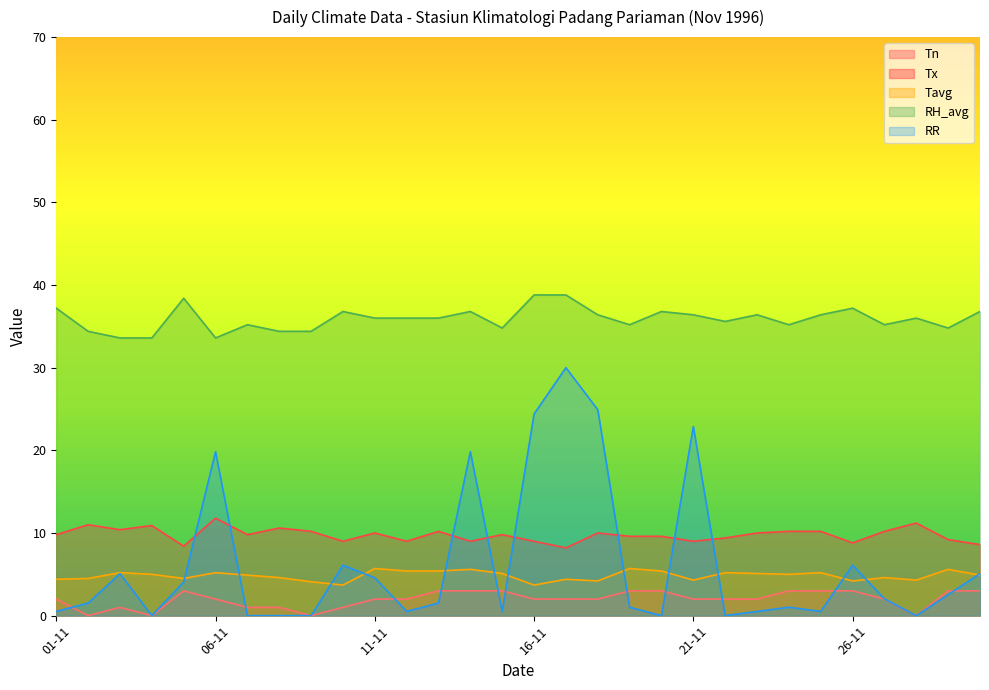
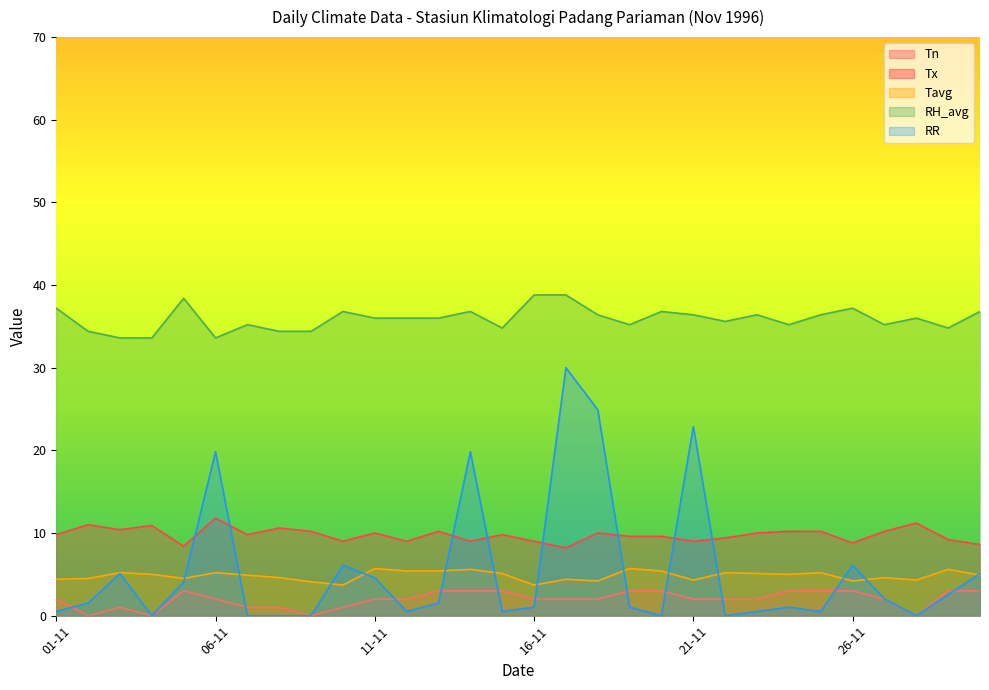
  {
    "Tavg": {
      "01-11": 4,
      "06-11": 5,
      "11-11": 6,
      "16-11": 4,
      "21-11": 4,
      "26-11": 4
    },
    "RH_avg": {
      "01-11": 37,
      "06-11": 34,
      "11-11": 36,
      "16-11": 39,
      "21-11": 36,
      "26-11": 37
    },
    "RR": {
      "01-11": 1,
      "06-11": 20,
      "11-11": 5,
-     "16-11": 24,
+     "16-11": 1,
      "21-11": 23,
      "26-11": 6
    }
  }
